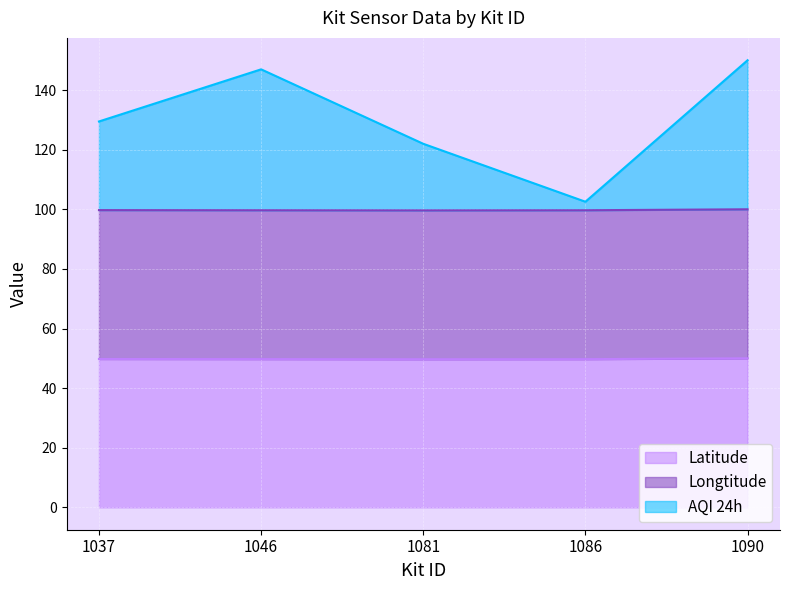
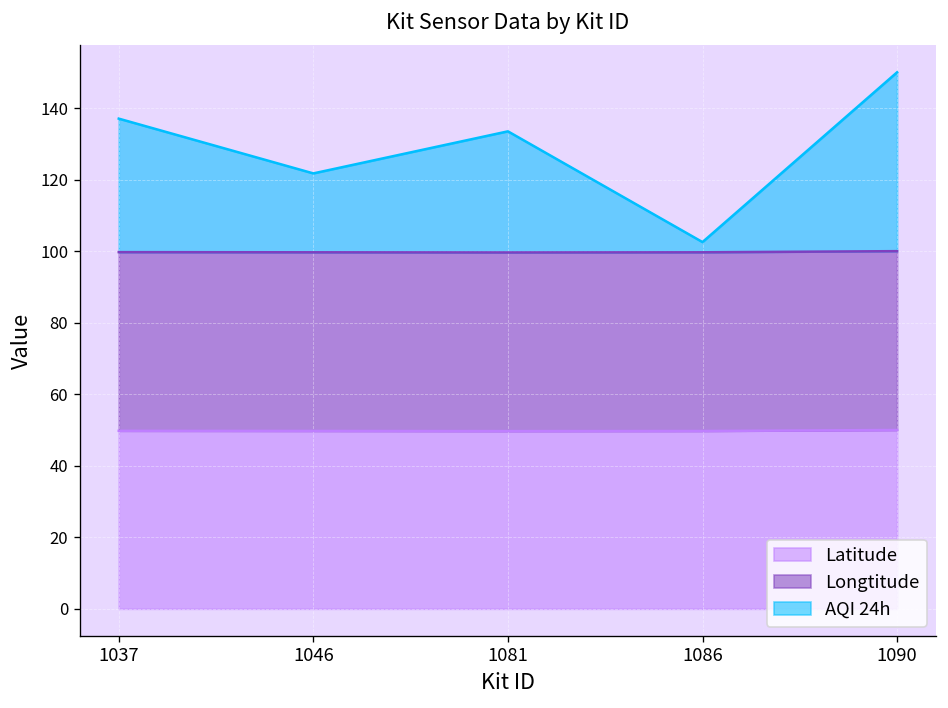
  {
    "Latitude": {
      "1037": 50,
      "1046": 50,
      "1081": 50,
      "1086": 50,
      "1090": 50
    },
    "Longtitude": {
      "1037": 50,
      "1046": 50,
      "1081": 50,
      "1086": 50,
      "1090": 50
    },
    "AQI 24h": {
-     "1037": 30,
-     "1046": 47,
-     "1081": 22,
+     "1037": 37,
+     "1046": 22,
+     "1081": 34,
      "1086": 3,
      "1090": 50
    }
  }
